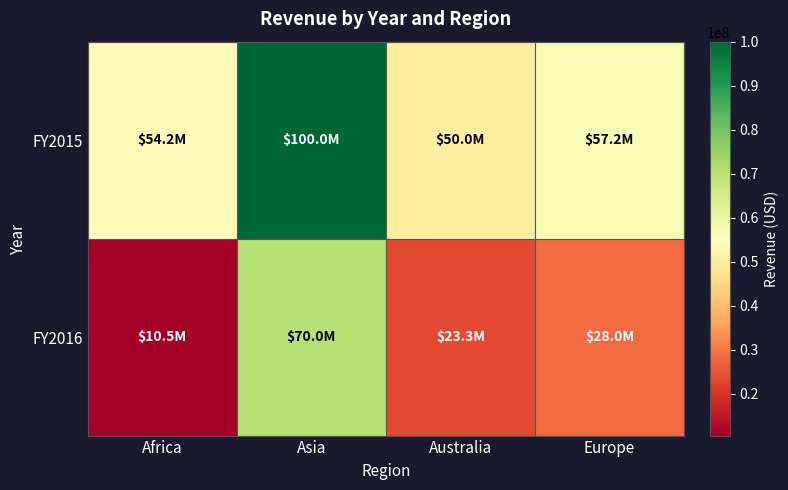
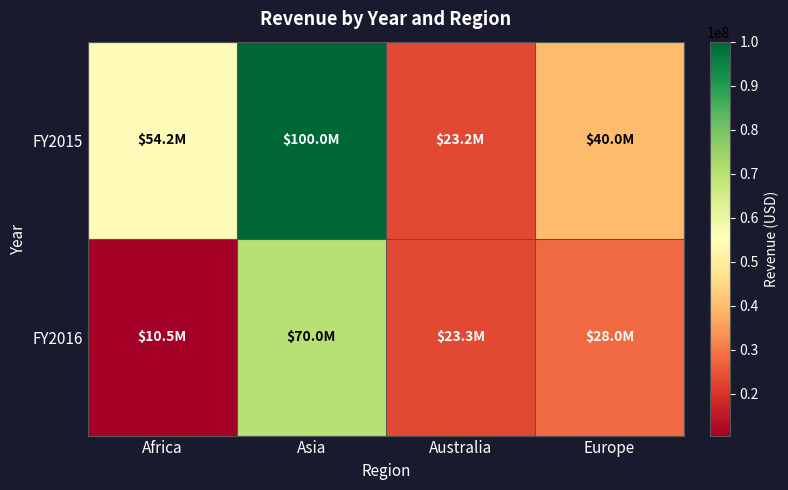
  {
    "FY2015": {
      "Africa": "$54.2M",
      "Asia": "$100.0M",
-     "Australia": "$50.0M",
-     "Europe": "$57.2M"
+     "Australia": "$23.2M",
+     "Europe": "$40.0M"
    },
    "FY2016": {
      "Africa": "$10.5M",
      "Asia": "$70.0M",
      "Australia": "$23.3M",
      "Europe": "$28.0M"
    }
  }
